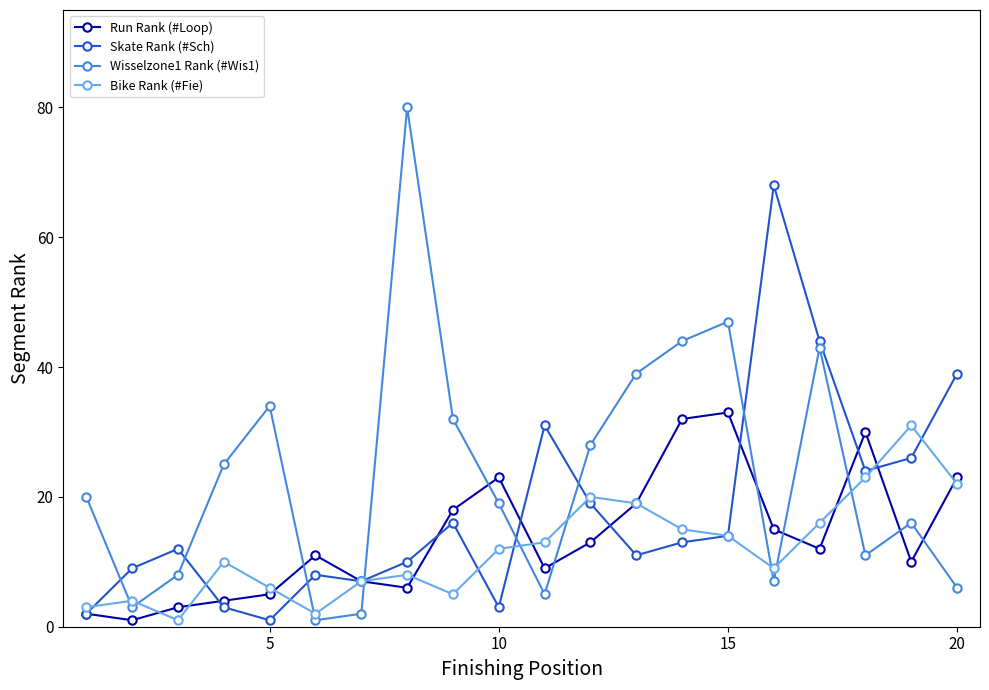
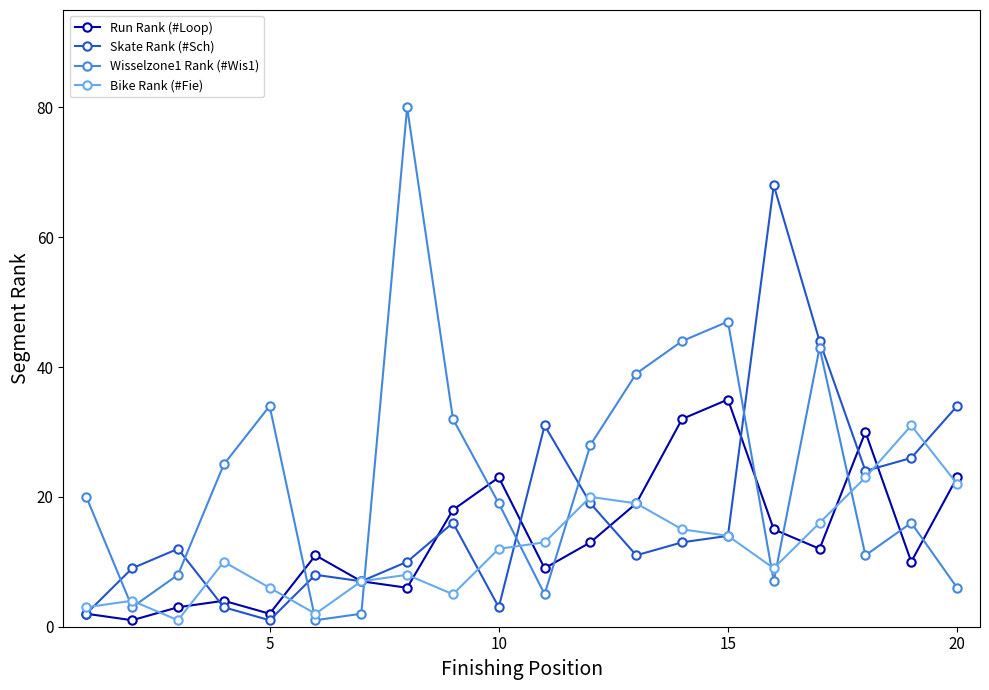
  {
    "Run Rank (#Loop)": {
-     "5": 5,
+     "5": 2,
      "10": 23,
-     "15": 33,
+     "15": 35,
      "20": 23
    },
    "Skate Rank (#Sch)": {
      "5": 1,
      "10": 3,
-     "20": 39
+     "20": 34
    }
  }
